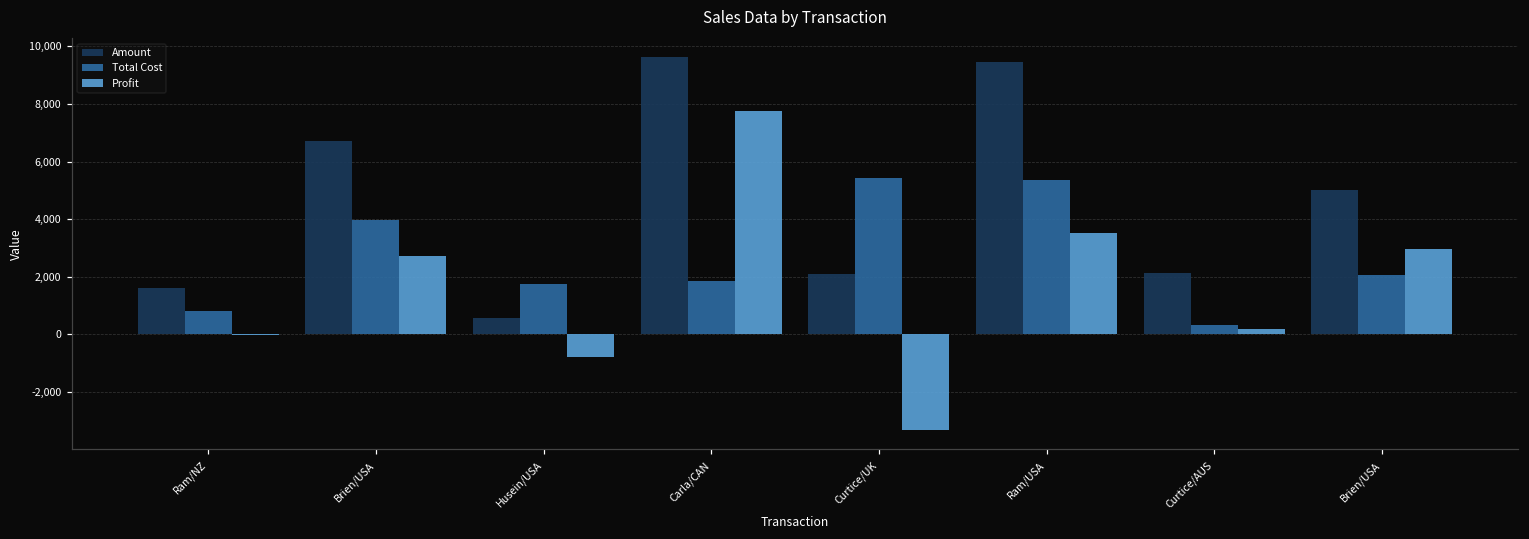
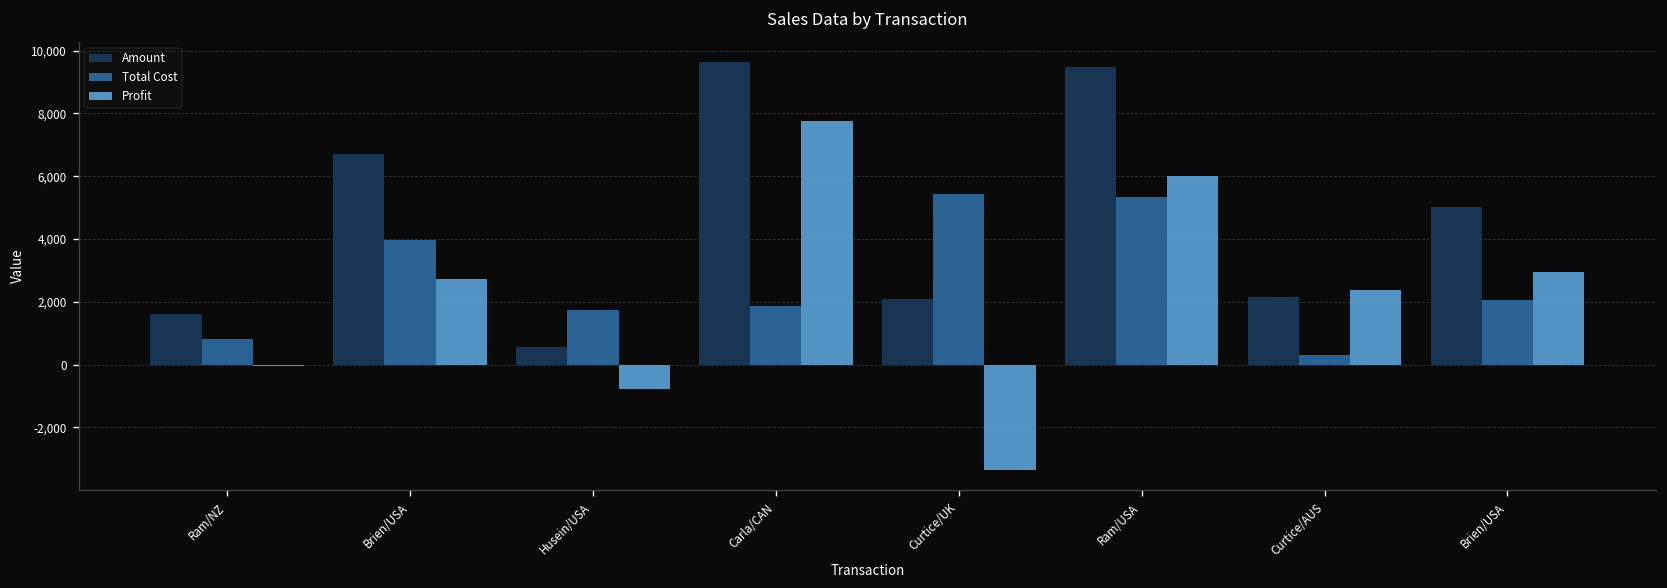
  {
    "Amount": {
      "Ram/NZ": "1,600",
      "Husein/USA": "500",
      "Carla/CAN": "9,600",
      "Curtice/UK": "2,100",
      "Ram/USA": "9,500",
      "Curtice/AUS": "2,100"
    },
    "Total Cost": {
      "Ram/NZ": "800",
      "Husein/USA": "1,700",
      "Carla/CAN": "1,900",
      "Curtice/UK": "5,400",
      "Ram/USA": "5,300",
      "Curtice/AUS": "300"
    },
    "Profit": {
      "Husein/USA": "-800",
      "Carla/CAN": "7,800",
      "Curtice/UK": "-3,300",
-     "Ram/USA": "3,500",
-     "Curtice/AUS": "200"
+     "Ram/USA": "6,000",
+     "Curtice/AUS": "2,400"
    }
  }
